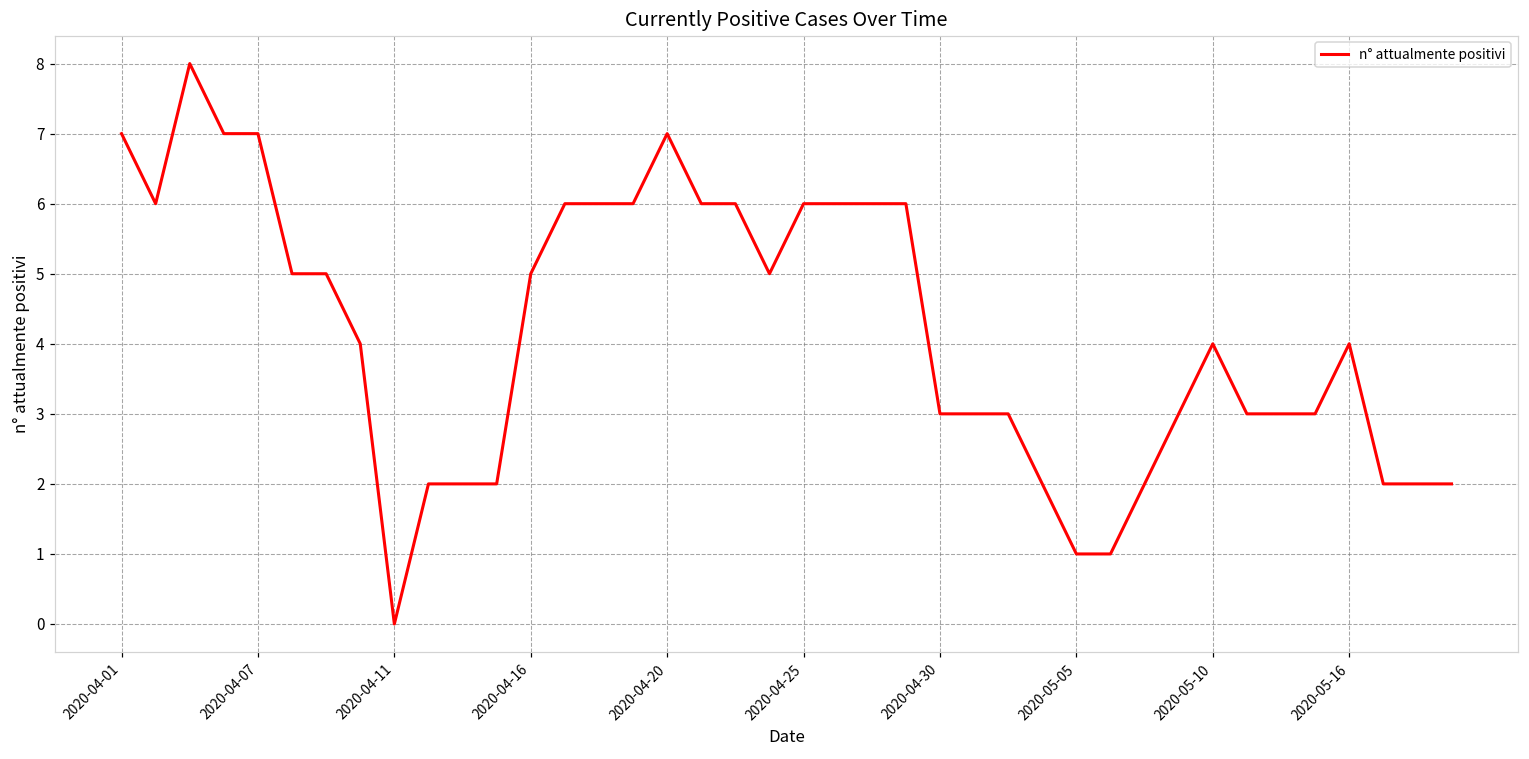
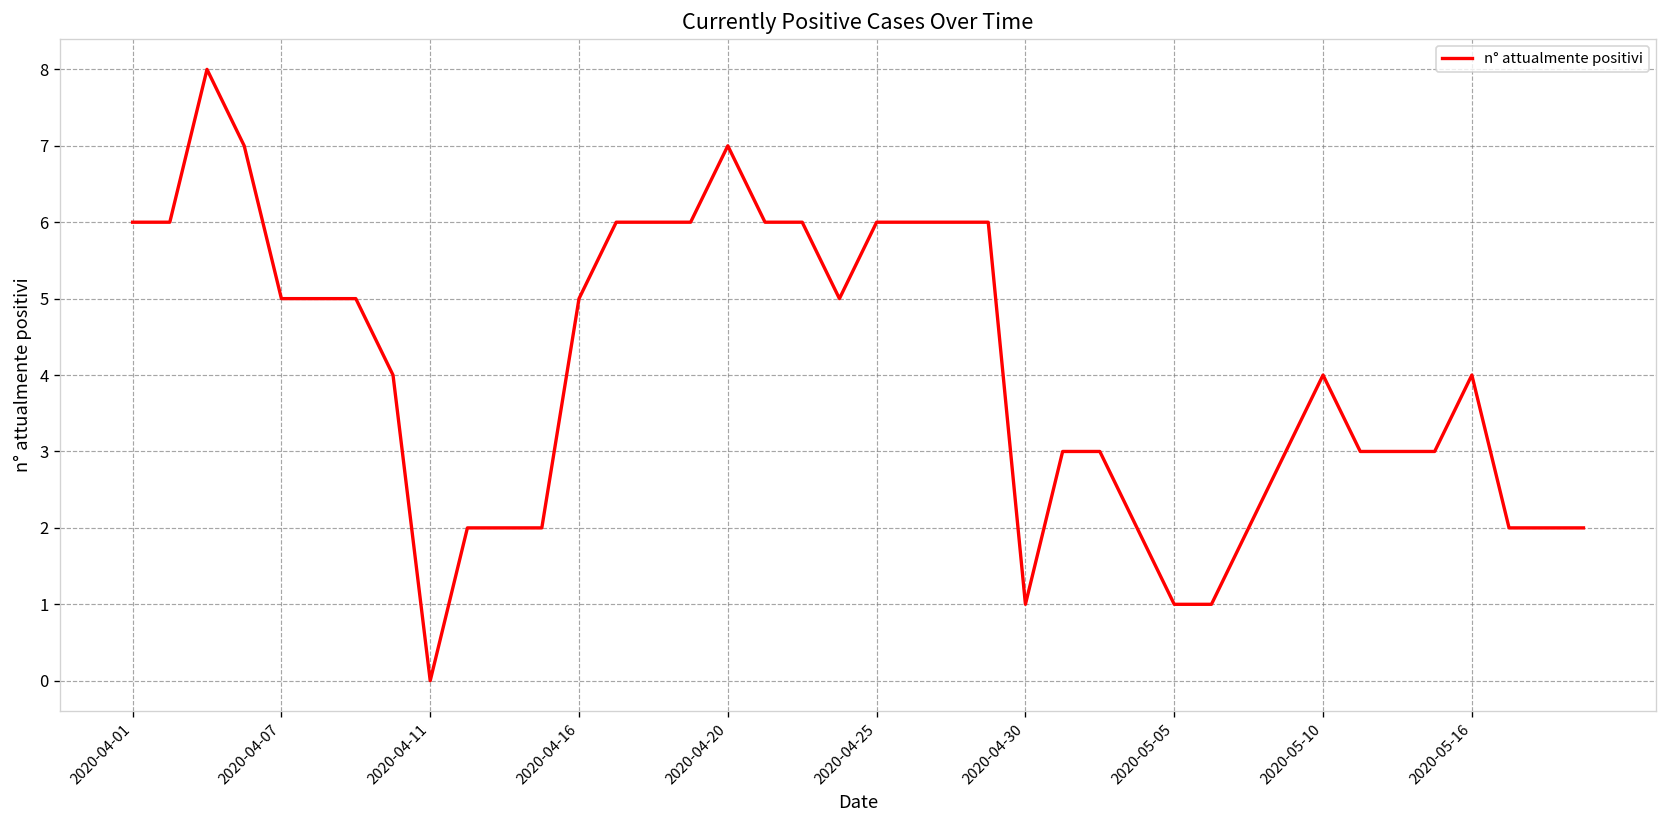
  {
-   "2020-04-01": 7,
-   "2020-04-07": 7,
+   "2020-04-01": 6,
+   "2020-04-07": 5,
    "2020-04-11": 0,
    "2020-04-16": 5,
    "2020-04-20": 7,
    "2020-04-25": 6,
-   "2020-04-30": 3,
+   "2020-04-30": 1,
    "2020-05-05": 1,
    "2020-05-10": 4,
    "2020-05-16": 4
  }
